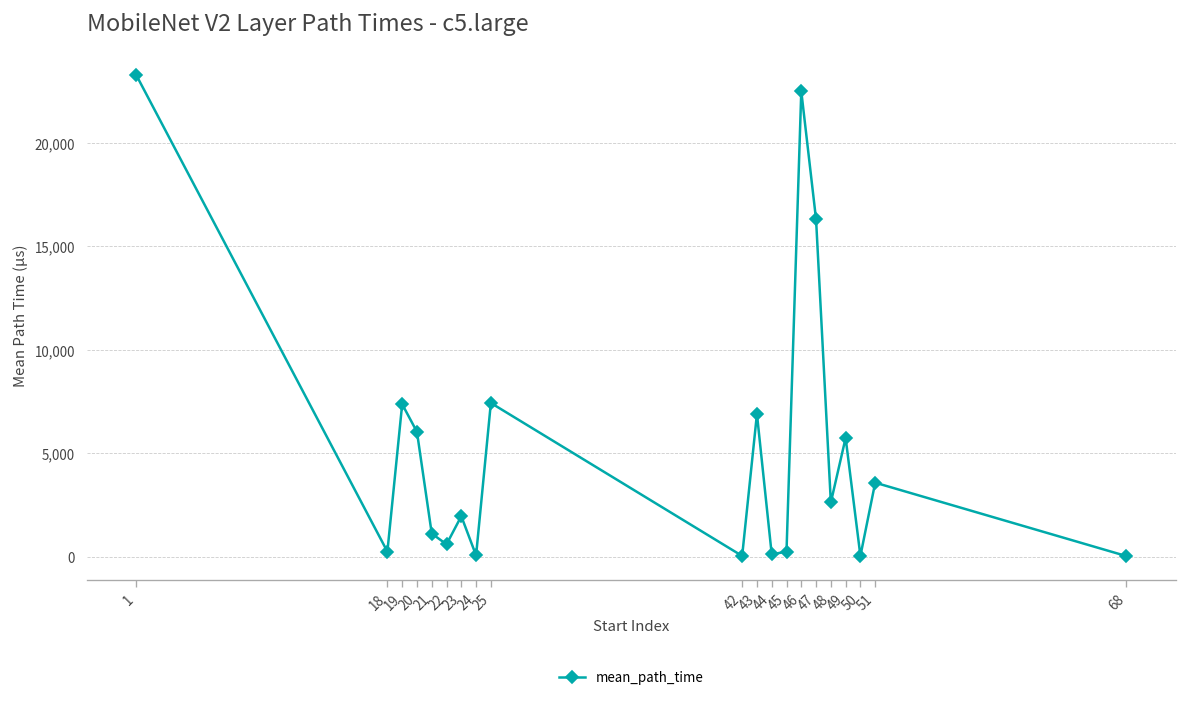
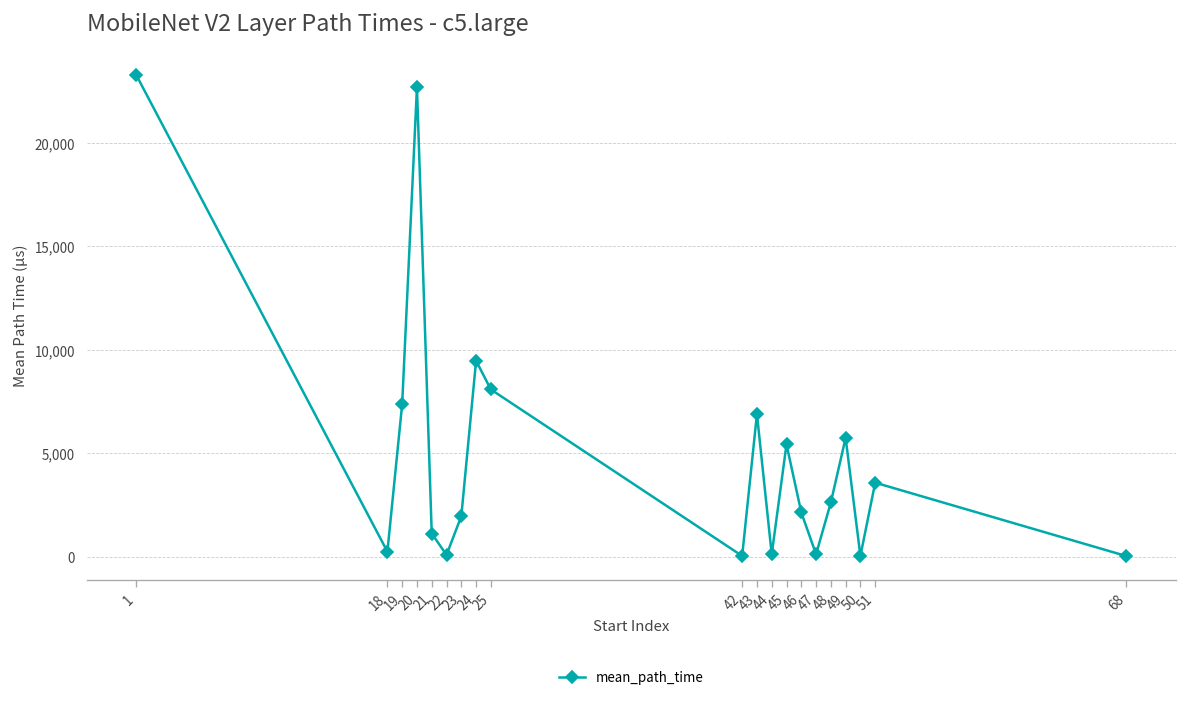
  {
    "1": "23,300",
    "18": "200",
    "19": "7,400",
-   "20": "6,000",
+   "20": "22,700",
    "21": "1,100",
-   "22": "600",
+   "22": "100",
    "23": "2,000",
-   "24": "100",
-   "25": "7,400",
+   "24": "9,500",
+   "25": "8,100",
    "42": "0",
    "43": "6,900",
    "44": "100",
-   "45": "200",
-   "46": "22,500",
-   "47": "16,300",
+   "45": "5,400",
+   "46": "2,100",
+   "47": "100",
    "48": "2,600",
    "49": "5,700",
    "50": "0",
    "51": "3,600",
    "68": "0"
  }
